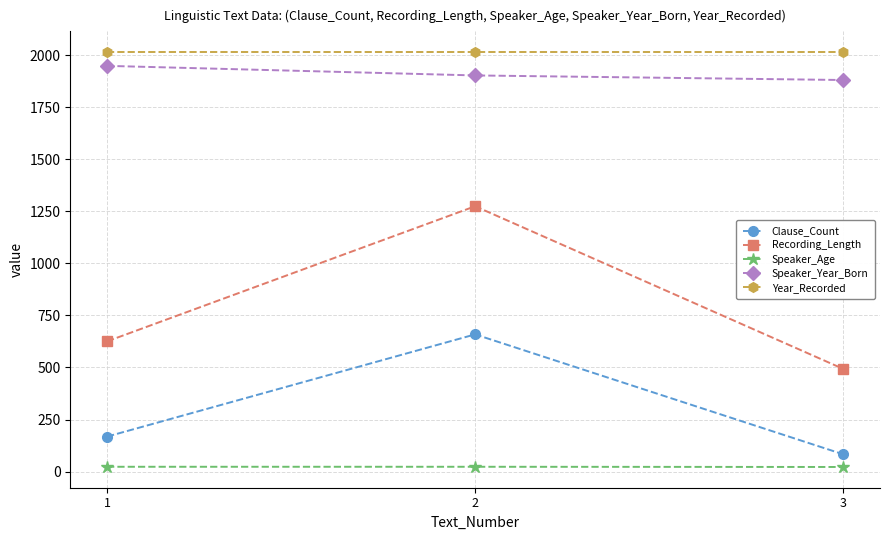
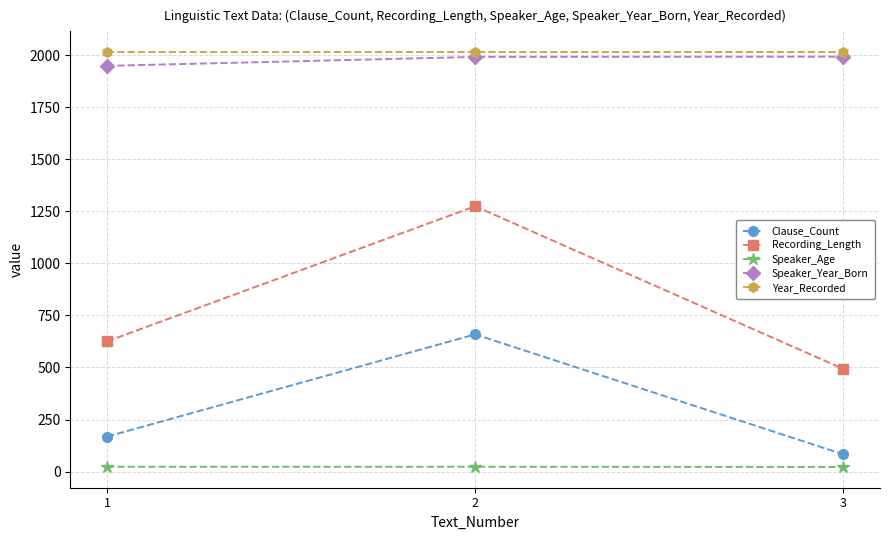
  {
    "Clause_Count": {
      "1": 170,
      "2": 660,
      "3": 80
    },
    "Speaker_Age": {
      "1": 20,
      "2": 20,
      "3": 20
    },
    "Speaker_Year_Born": {
      "1": 1950,
-     "2": 1900,
-     "3": 1880
+     "2": 1990,
+     "3": 1990
    }
  }
